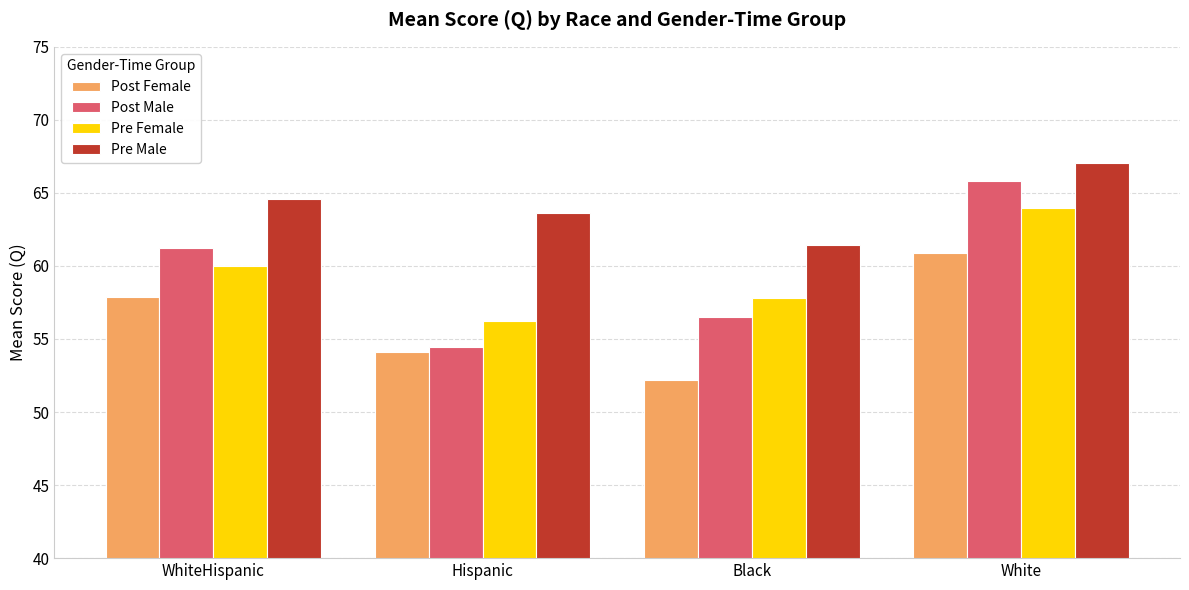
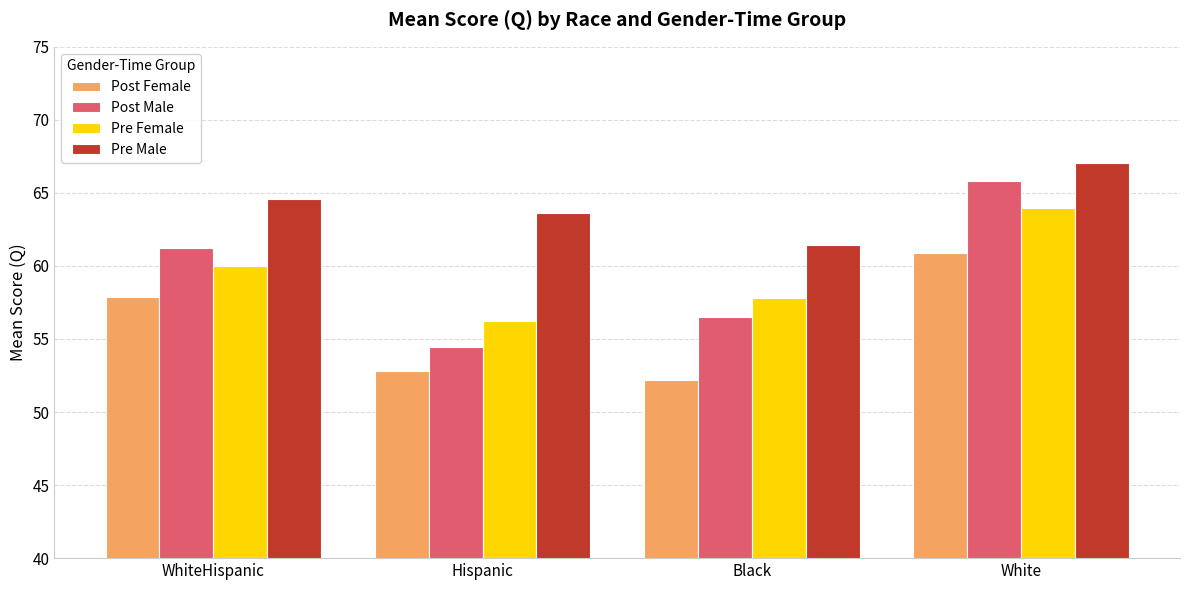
  {
    "Post Female": {
      "WhiteHispanic": 57.9,
-     "Hispanic": 54.1,
+     "Hispanic": 52.8,
      "Black": 52.2,
      "White": 60.9
    },
    "Post Male": {
      "WhiteHispanic": 61.2,
      "Hispanic": 54.4,
      "Black": 56.5,
      "White": 65.8
    },
    "Pre Female": {
      "WhiteHispanic": 60.0,
      "Hispanic": 56.2,
      "Black": 57.8,
      "White": 63.9
    },
    "Pre Male": {
      "WhiteHispanic": 64.6,
      "Hispanic": 63.6,
      "Black": 61.4,
      "White": 67.1
    }
  }
